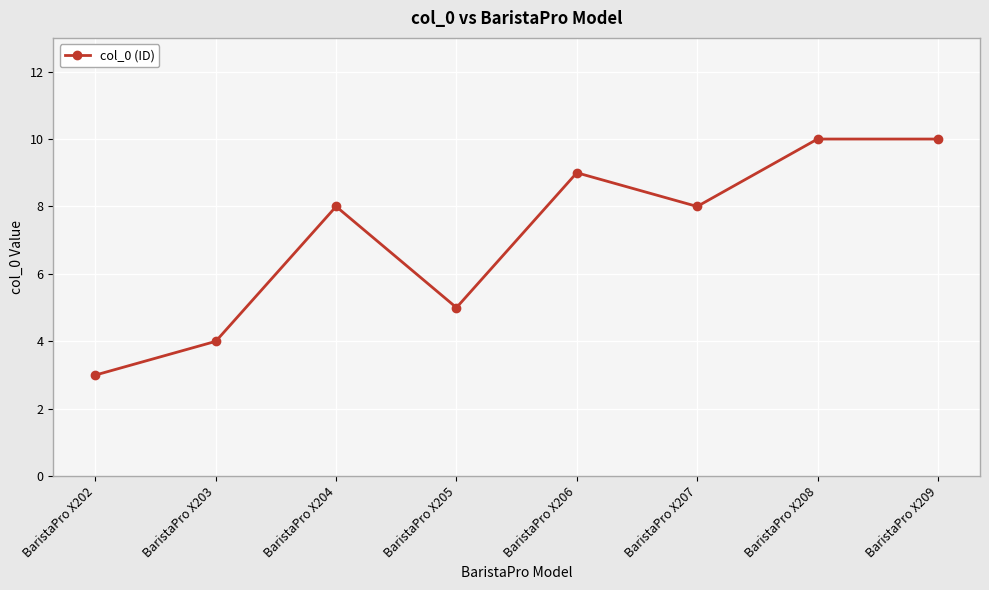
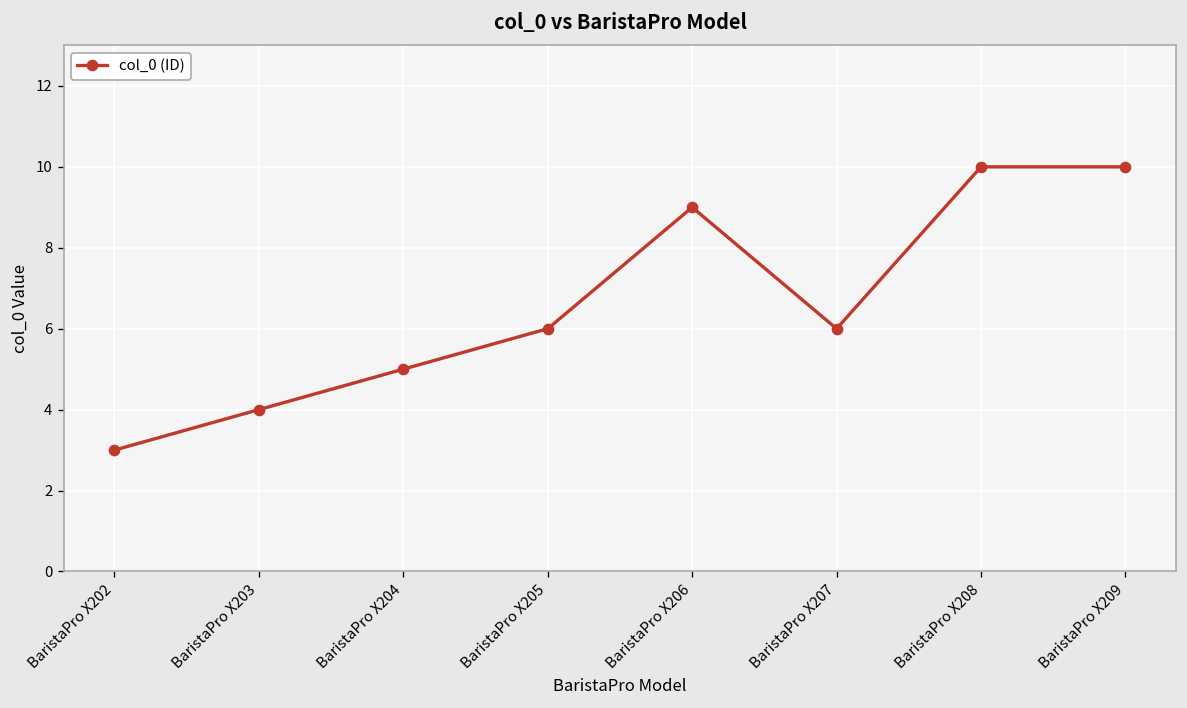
  {
    "BaristaPro X202": 3,
    "BaristaPro X203": 4,
-   "BaristaPro X204": 8,
-   "BaristaPro X205": 5,
+   "BaristaPro X204": 5,
+   "BaristaPro X205": 6,
    "BaristaPro X206": 9,
-   "BaristaPro X207": 8,
+   "BaristaPro X207": 6,
    "BaristaPro X208": 10,
    "BaristaPro X209": 10
  }
